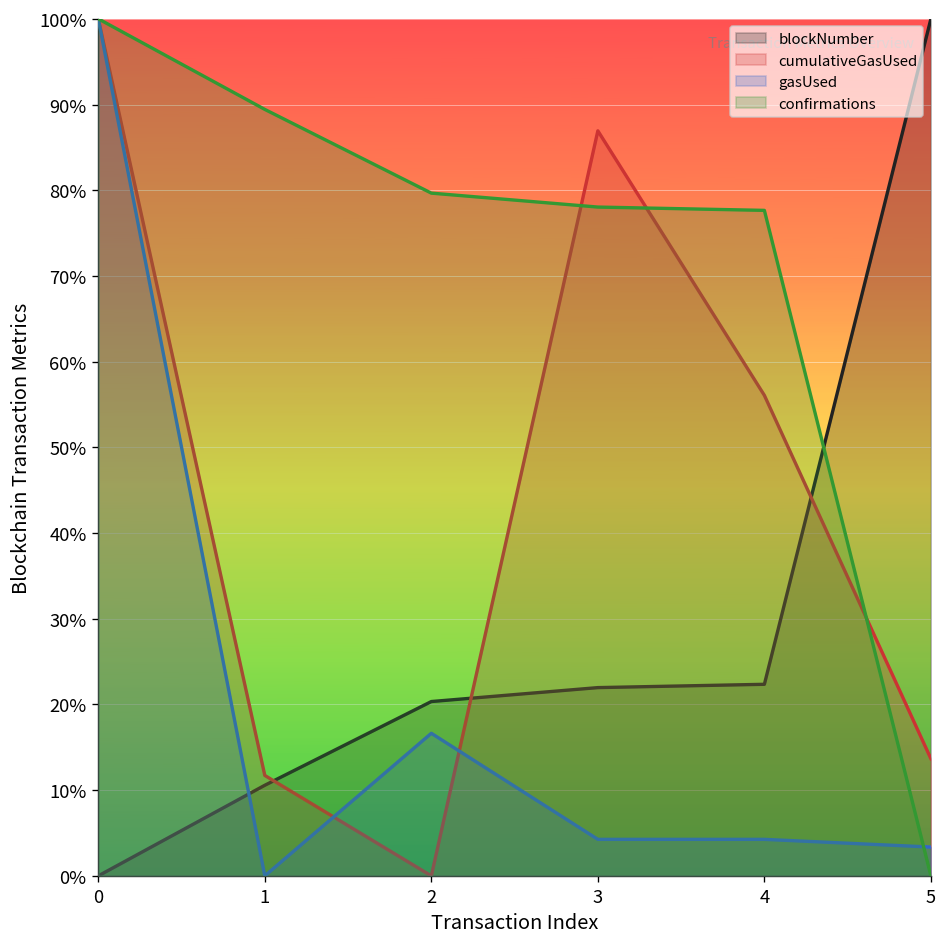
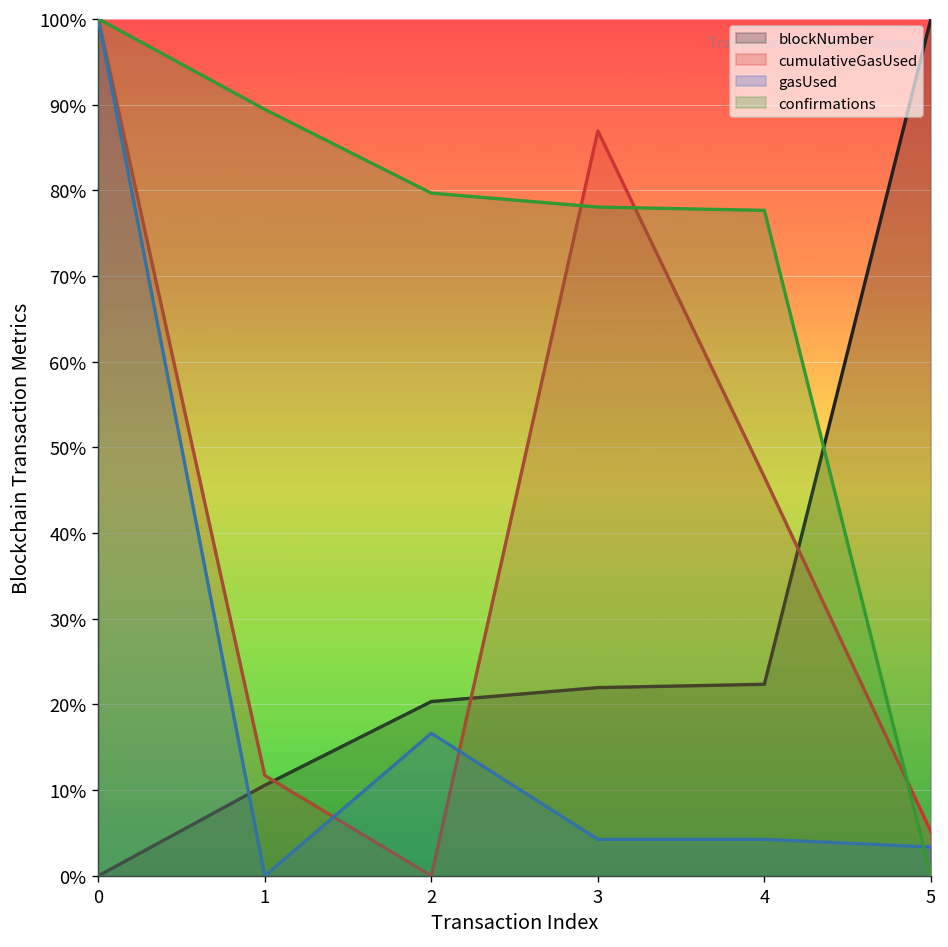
  {
    "cumulativeGasUsed": {
      "1": "12%",
      "2": "0%",
      "3": "87%",
-     "4": "56%",
-     "5": "14%"
+     "4": "47%",
+     "5": "5%"
    }
  }
